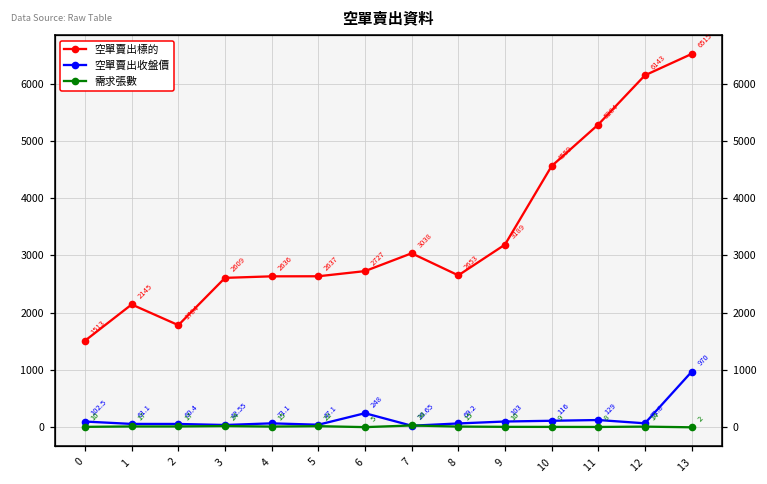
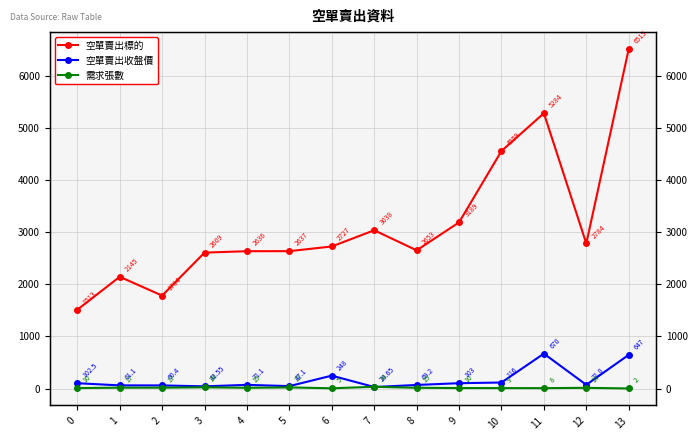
  {
    "空單賣出標的": {
      "0": 1513,
      "1": 2145,
      "2": 1784,
      "3": 2609,
      "4": 2636,
      "5": 2637,
      "6": 2727,
      "7": 3038,
      "8": 2653,
      "9": 3189,
      "10": 4559,
      "11": 5284,
-     "12": 6143,
+     "12": 2784,
      "13": 6515
    },
    "空單賣出收盤價": {
      "6": 248,
      "10": 116,
-     "11": 129,
-     "13": 970
+     "11": 670,
+     "13": 647
    },
    "需求張數": {
      "6": 5,
      "13": 2
    }
  }
